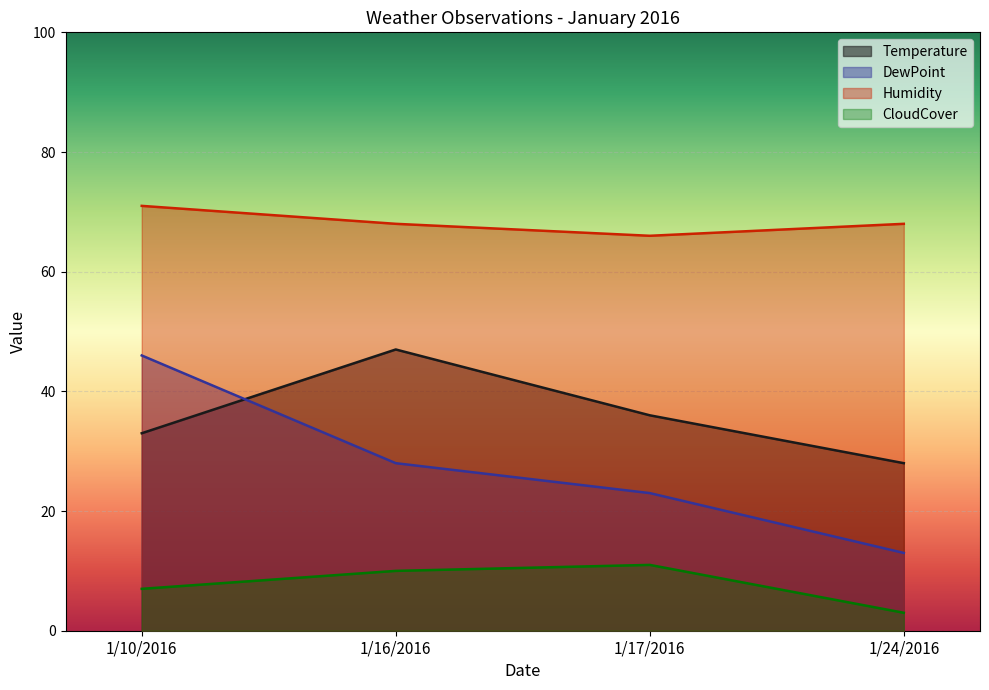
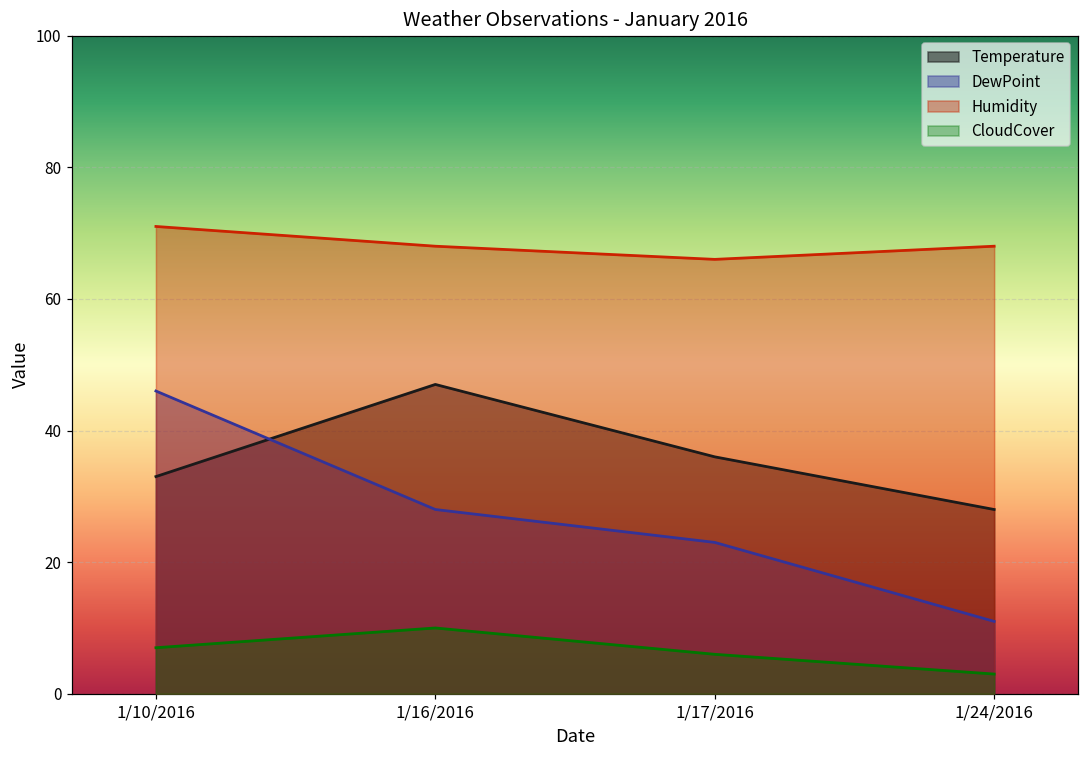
  {
    "Temperature": {
      "1/10/2016": 33,
      "1/16/2016": 47,
      "1/17/2016": 36,
      "1/24/2016": 28
    },
    "DewPoint": {
      "1/10/2016": 46,
      "1/16/2016": 28,
      "1/17/2016": 23,
-     "1/24/2016": 13
+     "1/24/2016": 11
    },
    "Humidity": {
      "1/10/2016": 71,
      "1/16/2016": 68,
      "1/17/2016": 66,
      "1/24/2016": 68
    },
    "CloudCover": {
      "1/10/2016": 7,
      "1/16/2016": 10,
-     "1/17/2016": 11,
+     "1/17/2016": 6,
      "1/24/2016": 3
    }
  }
